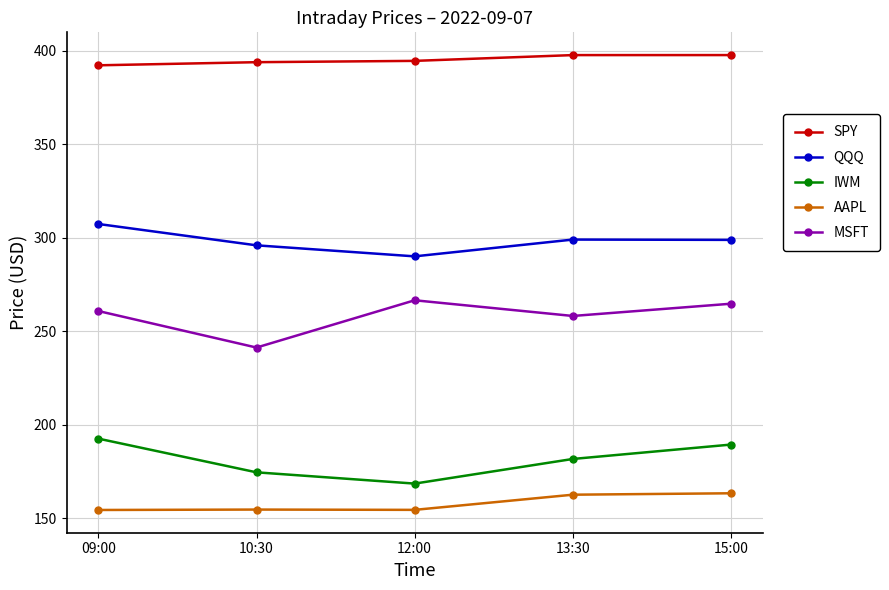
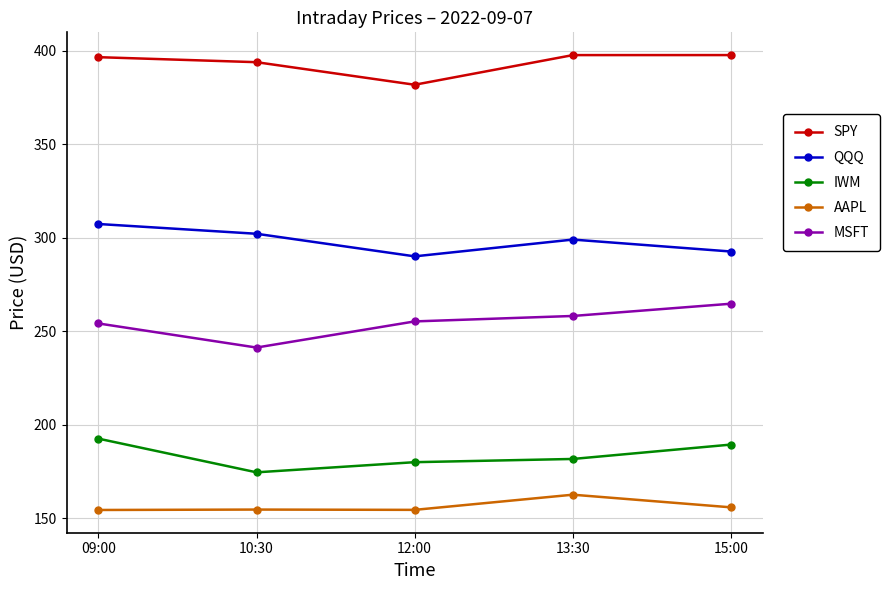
  {
    "SPY": {
-     "09:00": 392,
+     "09:00": 397,
      "10:30": 394,
-     "12:00": 395,
+     "12:00": 382,
      "13:30": 398,
      "15:00": 398
    },
    "QQQ": {
      "09:00": 307,
-     "10:30": 296,
+     "10:30": 302,
      "12:00": 290,
      "13:30": 299,
-     "15:00": 299
+     "15:00": 293
    },
    "IWM": {
      "09:00": 193,
      "10:30": 175,
-     "12:00": 169,
+     "12:00": 180,
      "13:30": 182,
      "15:00": 190
    },
    "AAPL": {
      "09:00": 155,
      "10:30": 155,
      "12:00": 155,
      "13:30": 163,
-     "15:00": 163
+     "15:00": 156
    },
    "MSFT": {
-     "09:00": 261,
+     "09:00": 254,
      "10:30": 241,
-     "12:00": 267,
+     "12:00": 255,
      "13:30": 258,
      "15:00": 265
    }
  }
